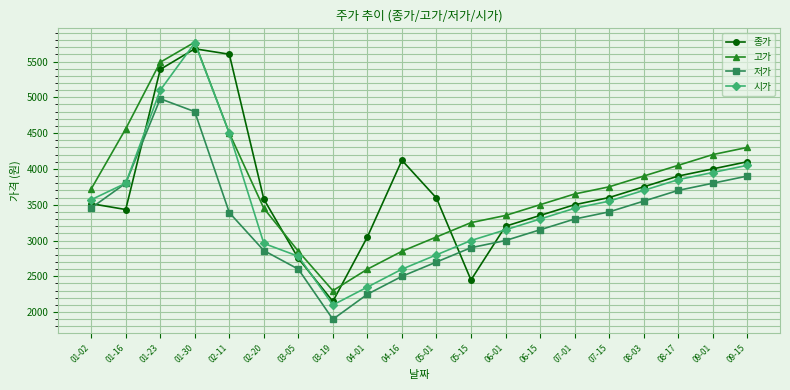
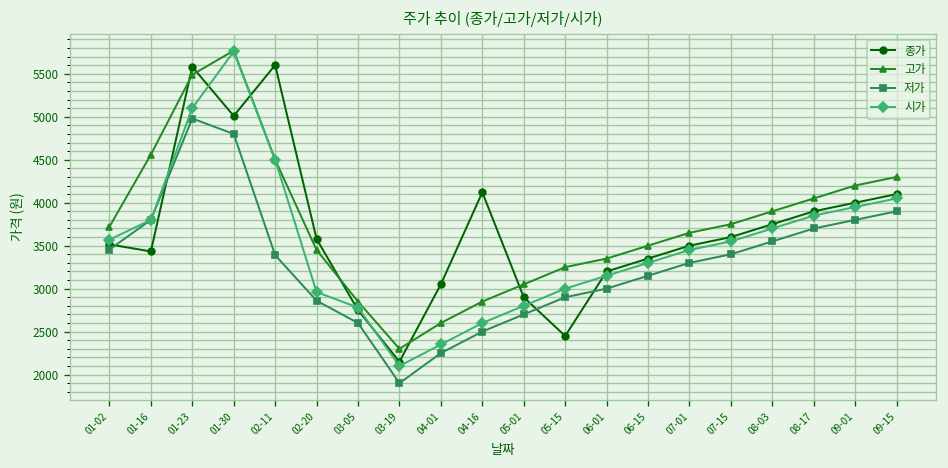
  {
    "종가": {
      "01-02": 3500,
      "01-16": 3400,
-     "01-23": 5400,
-     "01-30": 5700,
+     "01-23": 5600,
+     "01-30": 5000,
      "02-11": 5600,
      "02-20": 3600,
      "03-19": 2200,
      "04-01": 3100,
      "04-16": 4100,
-     "05-01": 3600,
+     "05-01": 2900,
      "05-15": 2400,
      "06-01": 3200,
      "06-15": 3400,
      "07-01": 3500,
      "07-15": 3600,
      "08-03": 3800,
      "08-17": 3900,
      "09-01": 4000,
      "09-15": 4100
    }
  }
